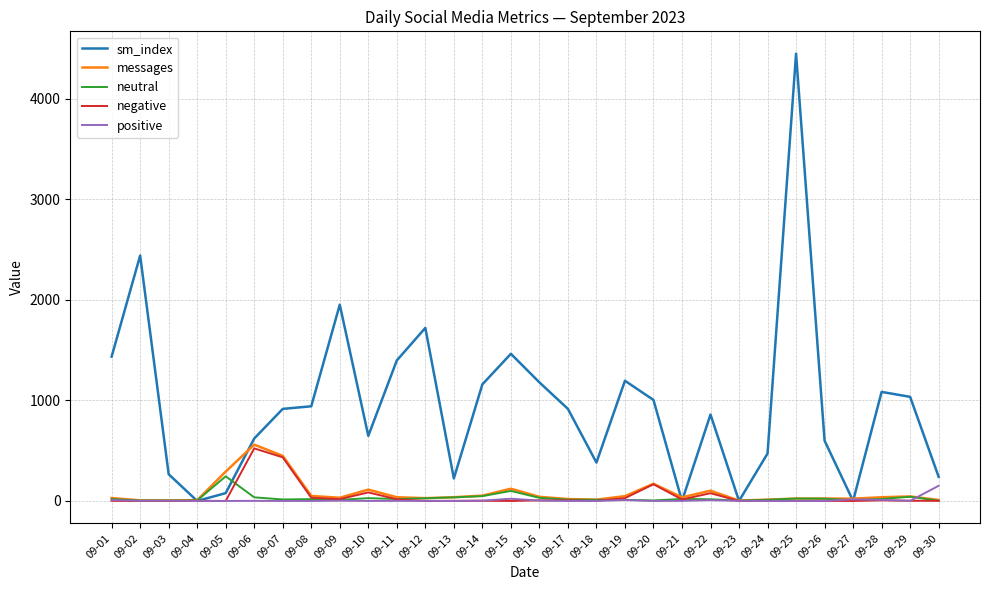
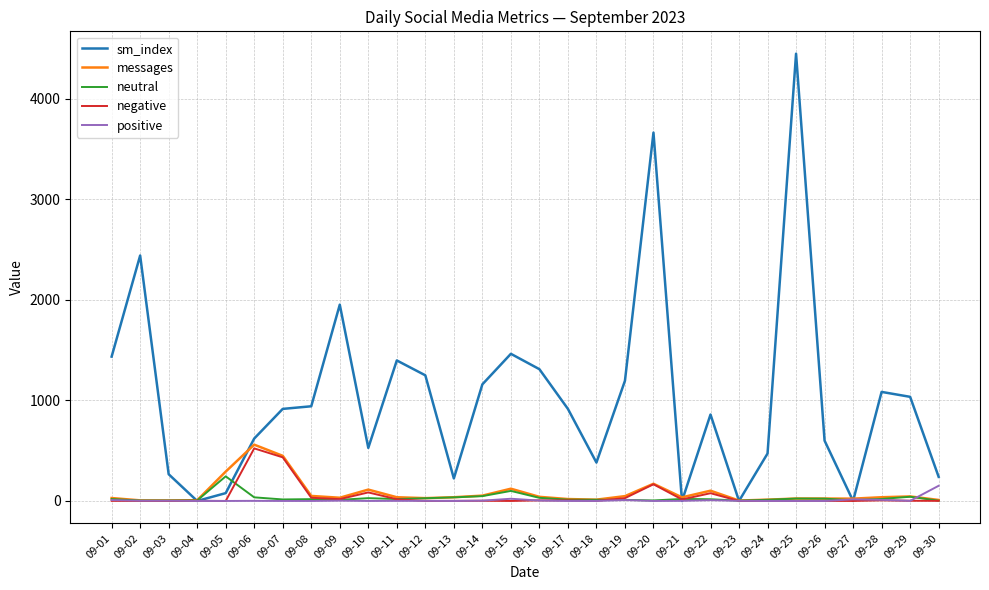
  {
    "sm_index": {
      "09-01": 1440,
      "09-02": 2440,
      "09-03": 270,
      "09-05": 80,
      "09-06": 620,
      "09-07": 920,
      "09-08": 940,
      "09-09": 1950,
-     "09-10": 650,
+     "09-10": 530,
      "09-11": 1400,
-     "09-12": 1720,
+     "09-12": 1250,
      "09-13": 220,
      "09-14": 1160,
      "09-15": 1460,
-     "09-16": 1180,
+     "09-16": 1310,
      "09-17": 920,
      "09-18": 380,
      "09-19": 1200,
-     "09-20": 1010,
+     "09-20": 3670,
      "09-22": 860,
      "09-24": 470,
      "09-25": 4450,
      "09-26": 600,
      "09-28": 1090,
      "09-29": 1040,
      "09-30": 240
    },
    "messages": {
      "09-05": 290,
      "09-06": 560,
      "09-10": 110
    },
    "neutral": {
      "09-05": 250,
      "09-06": 40,
      "09-10": 30
    },
    "negative": {
      "09-06": 520,
      "09-10": 90
    },
    "positive": {
      "09-06": 0,
      "09-10": 0,
      "09-30": 150
    }
  }
